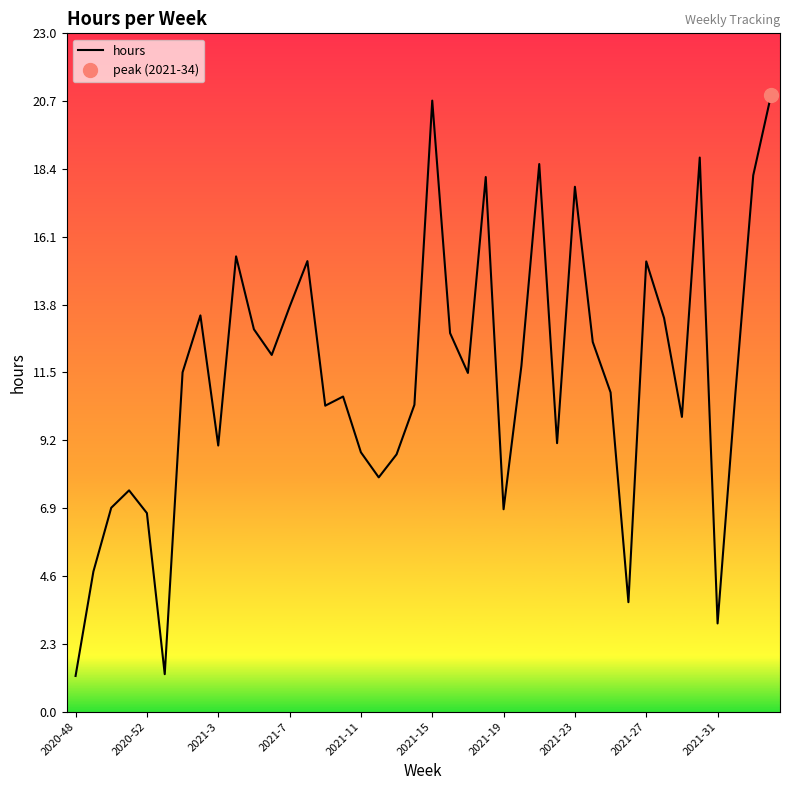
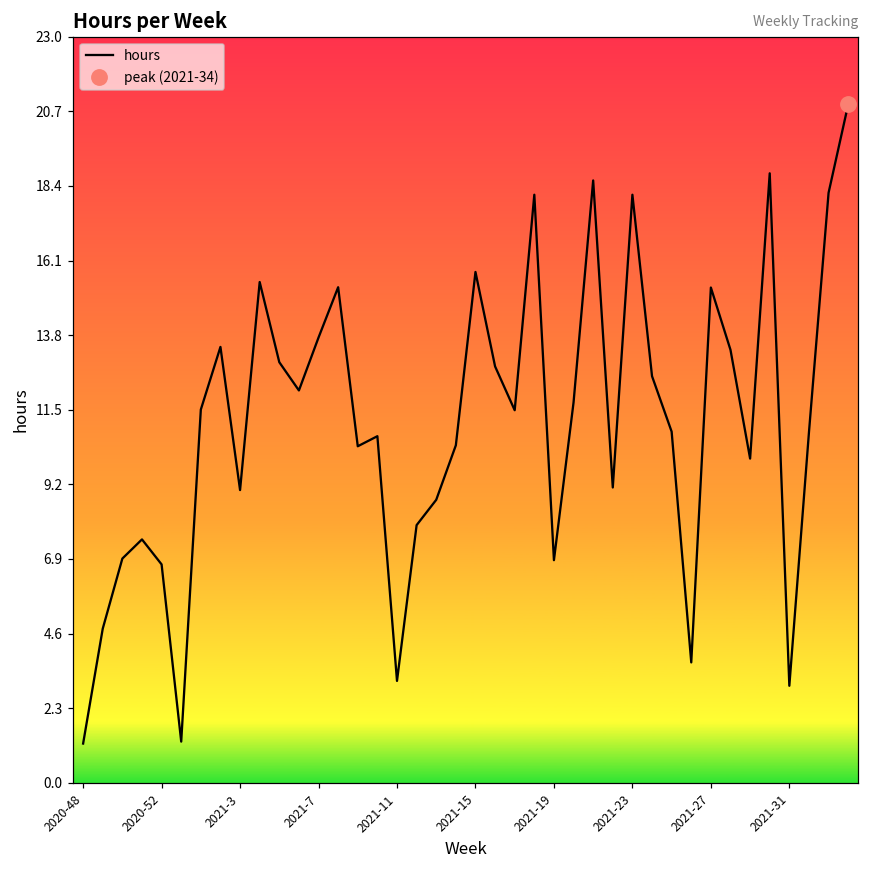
  {
    "hours": {
      "2020-48": 1.2,
      "2020-52": 6.7,
      "2021-3": 9.0,
      "2021-7": 13.7,
-     "2021-11": 8.8,
-     "2021-15": 20.7,
+     "2021-11": 3.1,
+     "2021-15": 15.7,
      "2021-19": 6.9,
-     "2021-23": 17.8,
+     "2021-23": 18.1,
      "2021-27": 15.3,
      "2021-31": 3.0
    }
  }
